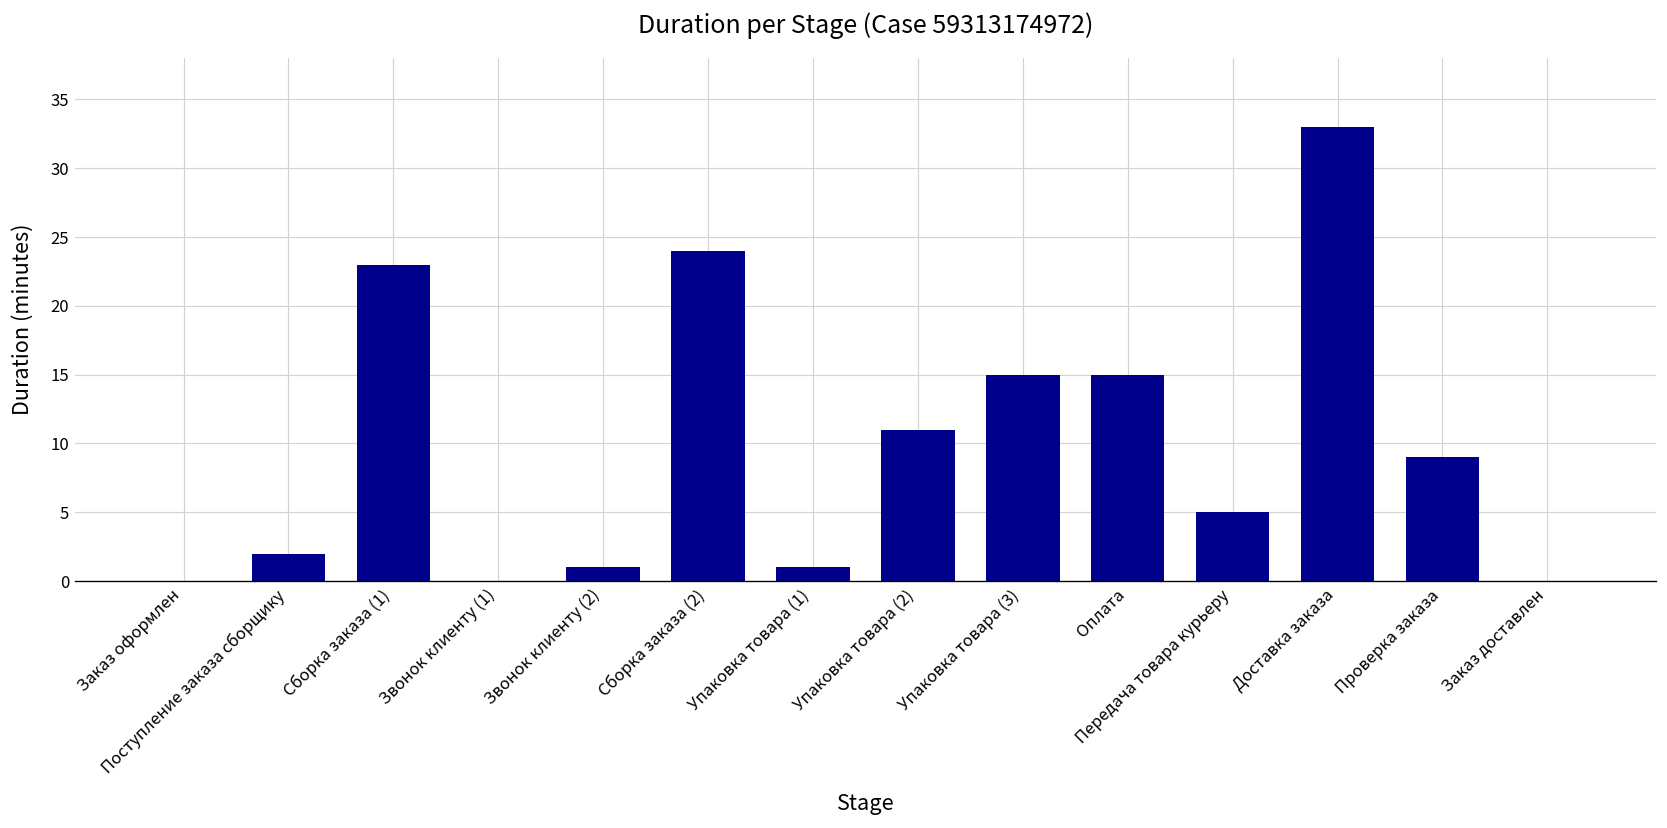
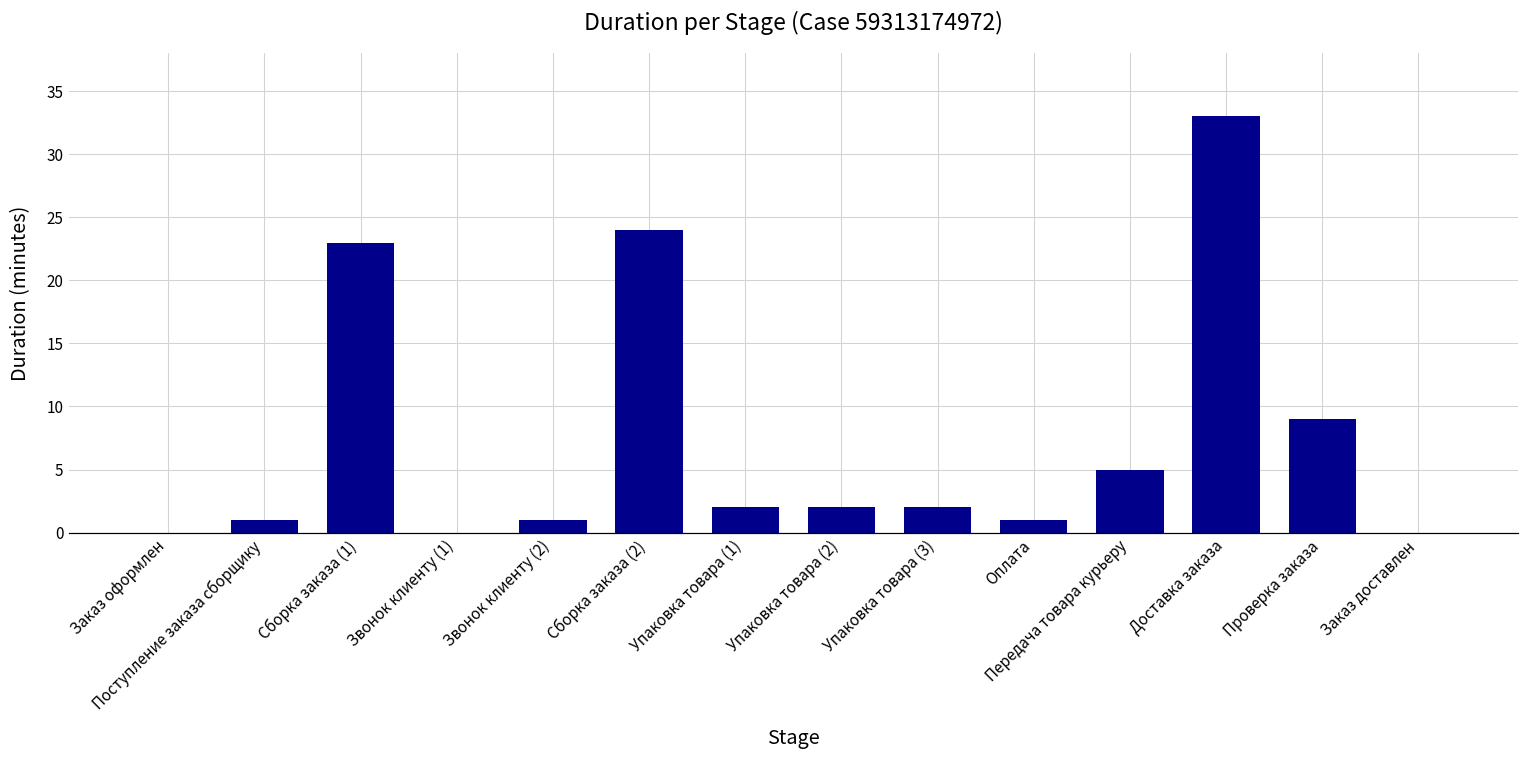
  {
    "Заказ оформлен": 0,
-   "Поступление заказа сборщику": 2,
+   "Поступление заказа сборщику": 1,
    "Сборка заказа (1)": 23,
    "Звонок клиенту (1)": 0,
    "Звонок клиенту (2)": 1,
    "Сборка заказа (2)": 24,
-   "Упаковка товара (1)": 1,
-   "Упаковка товара (2)": 11,
-   "Упаковка товара (3)": 15,
-   "Оплата": 15,
+   "Упаковка товара (1)": 2,
+   "Упаковка товара (2)": 2,
+   "Упаковка товара (3)": 2,
+   "Оплата": 1,
    "Передача товара курьеру": 5,
    "Доставка заказа": 33,
    "Проверка заказа": 9,
    "Заказ доставлен": 0
  }
